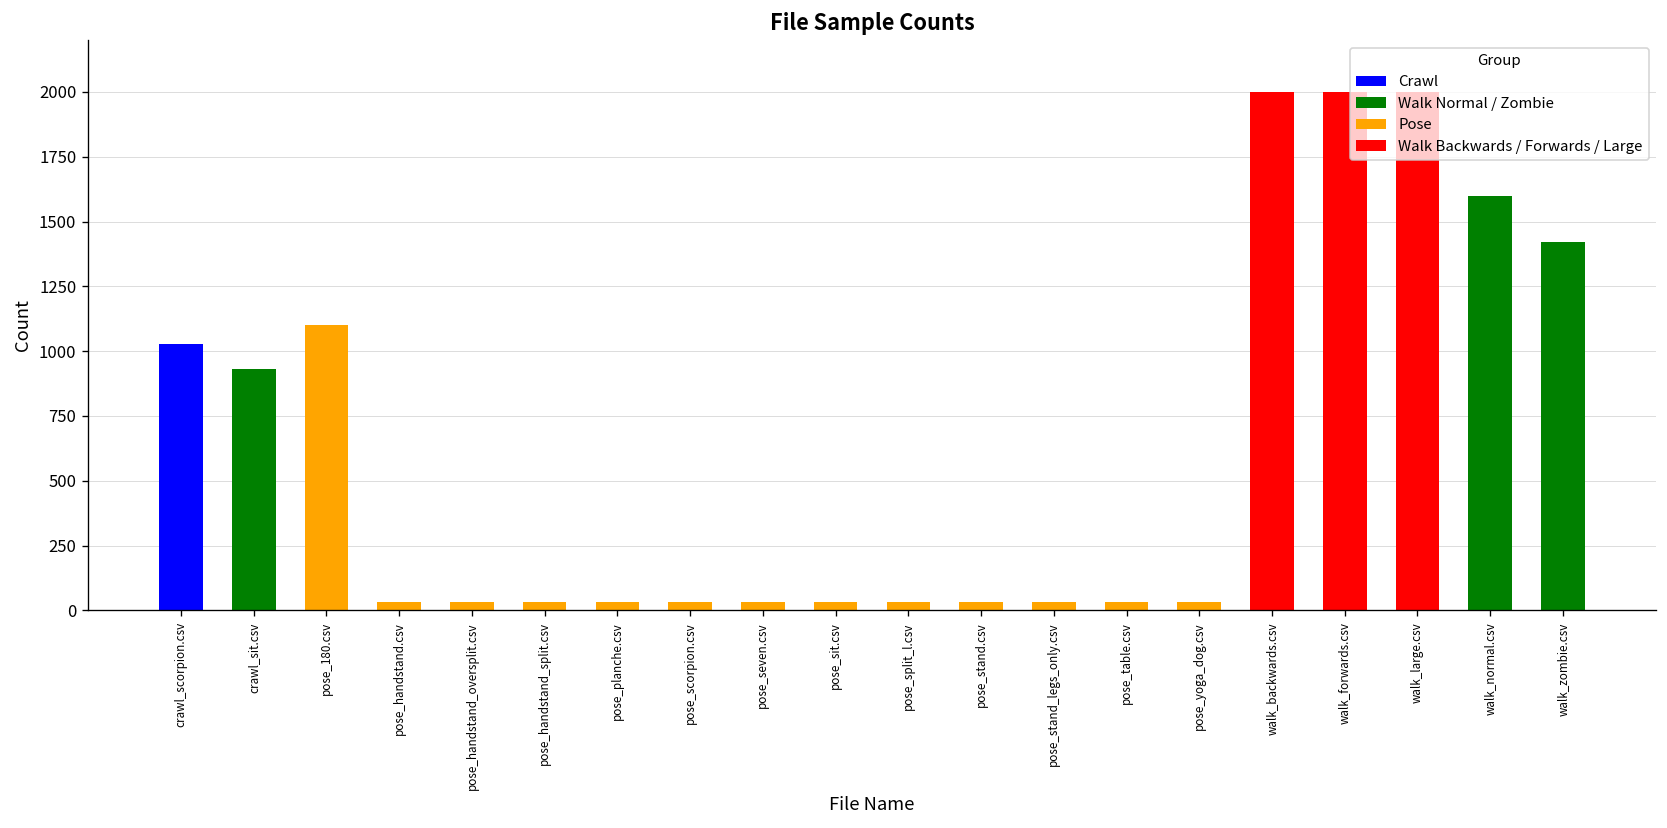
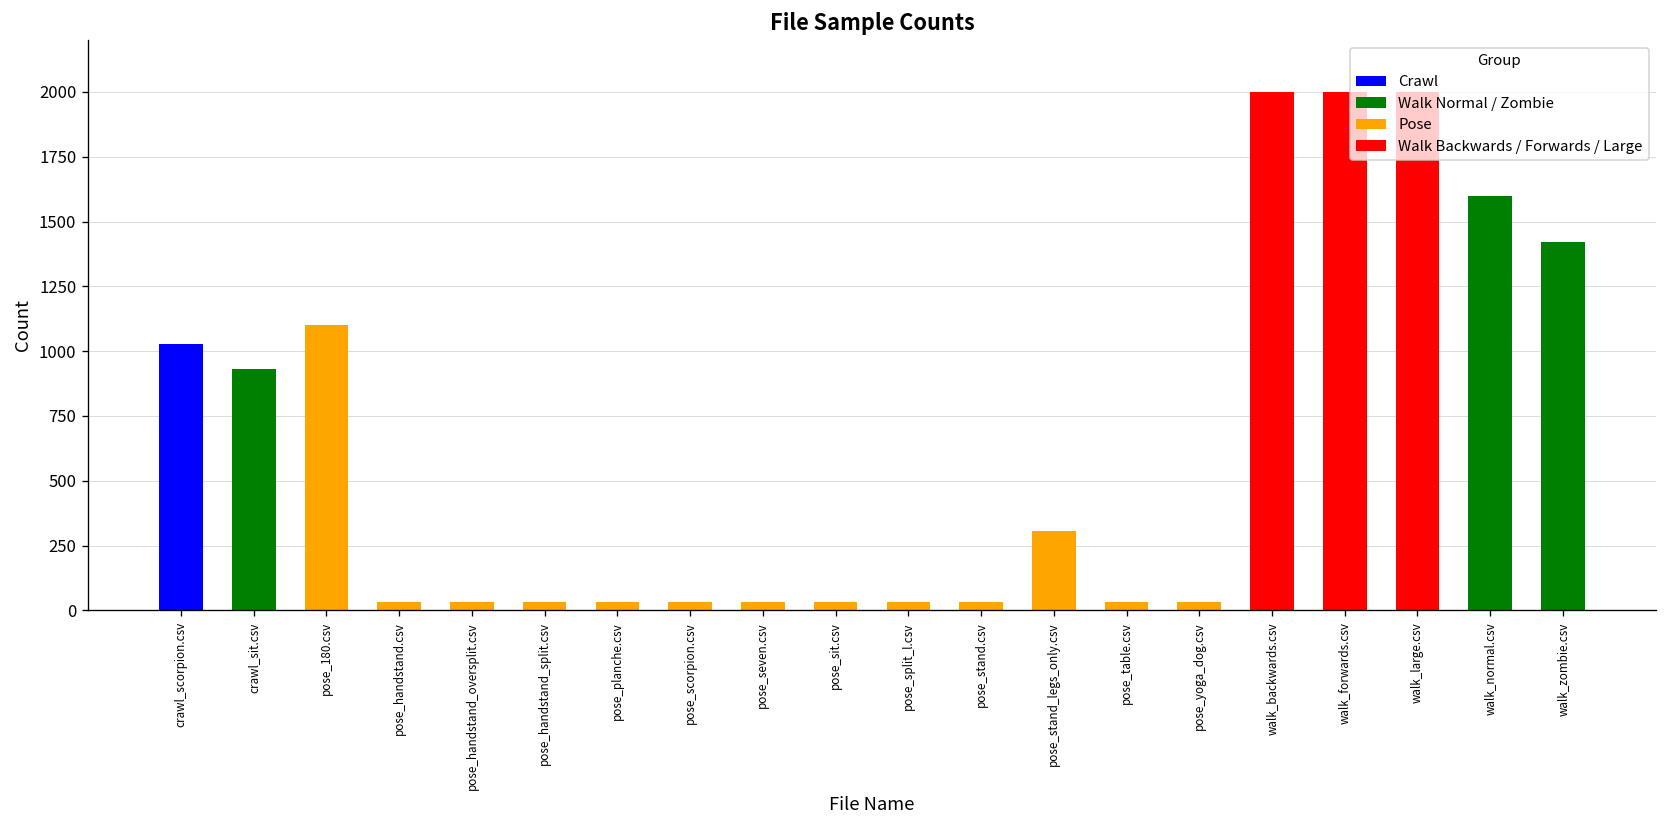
  {
    "crawl_scorpion.csv": 1030,
    "crawl_sit.csv": 930,
    "pose_180.csv": 1100,
    "pose_handstand.csv": 30,
    "pose_handstand_oversplit.csv": 30,
    "pose_handstand_split.csv": 30,
    "pose_planche.csv": 30,
    "pose_scorpion.csv": 30,
    "pose_seven.csv": 30,
    "pose_sit.csv": 30,
    "pose_split_l.csv": 30,
    "pose_stand.csv": 30,
-   "pose_stand_legs_only.csv": 30,
+   "pose_stand_legs_only.csv": 310,
    "pose_table.csv": 30,
    "pose_yoga_dog.csv": 30,
    "walk_backwards.csv": 2000,
    "walk_forwards.csv": 2000,
    "walk_normal.csv": 1600,
    "walk_zombie.csv": 1420
  }
